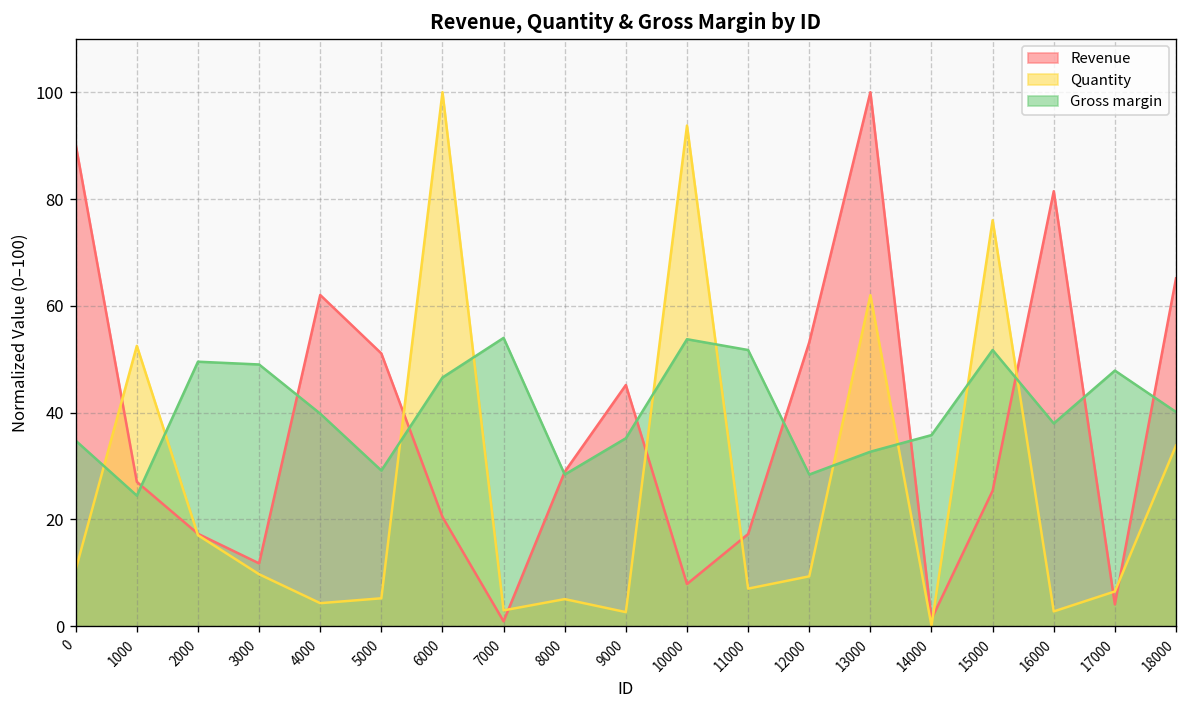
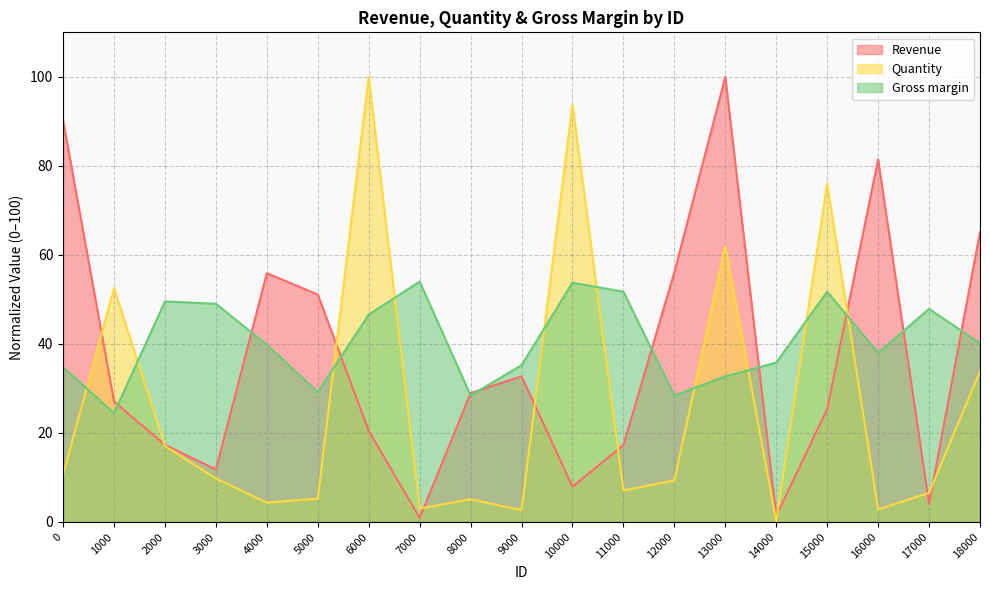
  {
    "Revenue": {
      "0": 90,
      "1000": 27,
      "3000": 12,
-     "4000": 62,
+     "4000": 56,
      "5000": 51,
      "6000": 20,
      "7000": 1,
-     "9000": 45,
+     "9000": 33,
      "10000": 8,
      "11000": 17,
-     "12000": 53,
+     "12000": 56,
      "13000": 100,
      "14000": 1,
      "15000": 25,
      "16000": 81,
      "17000": 4,
      "18000": 65
    },
    "Quantity": {
      "0": 11,
      "1000": 53,
      "3000": 10,
      "4000": 4,
      "5000": 5,
      "6000": 100,
      "7000": 3,
      "8000": 5,
      "9000": 3,
      "10000": 94,
      "11000": 7,
      "12000": 9,
      "13000": 62,
      "14000": 0,
      "15000": 76,
      "16000": 3,
      "17000": 7,
      "18000": 34
    },
    "Gross margin": {
      "0": 35,
      "1000": 24,
      "2000": 50,
      "3000": 49,
      "4000": 40,
      "5000": 29,
      "6000": 47,
      "7000": 54,
      "9000": 35,
      "10000": 54,
      "11000": 52,
      "12000": 28,
      "13000": 33,
      "14000": 36,
      "15000": 52,
      "16000": 38,
      "17000": 48,
      "18000": 40
    }
  }
